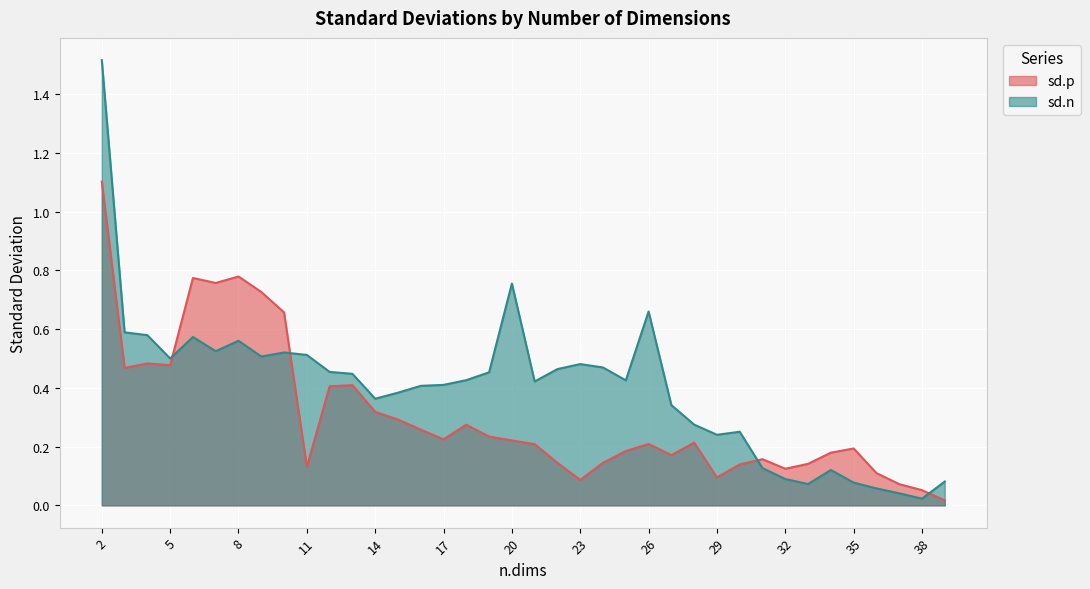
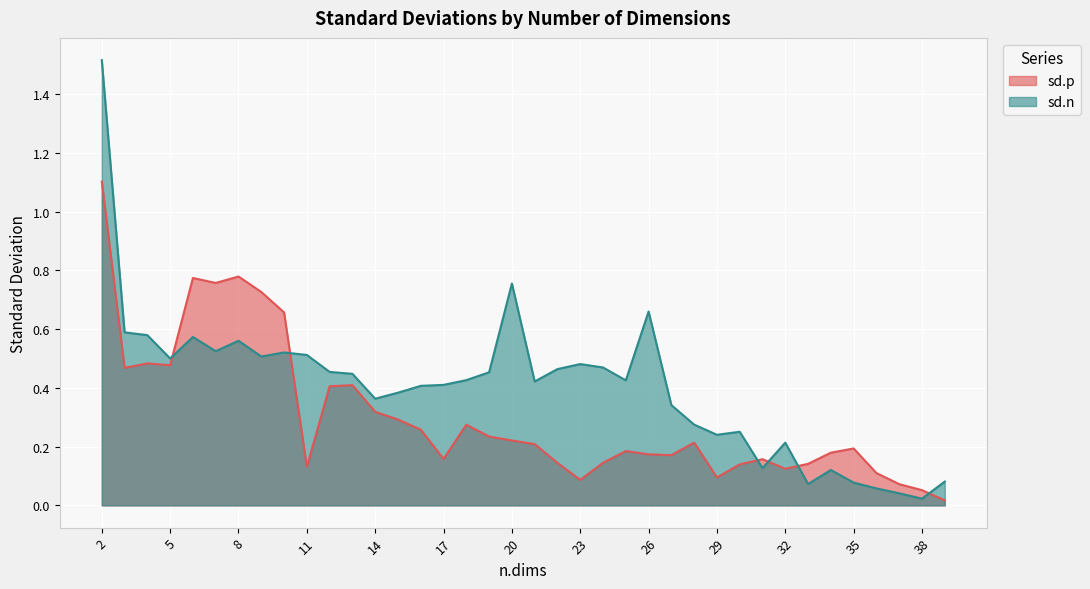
  {
    "sd.p": {
      "2": 1.10,
      "5": 0.48,
      "8": 0.78,
      "11": 0.13,
      "14": 0.32,
-     "17": 0.22,
+     "17": 0.16,
      "20": 0.22,
      "23": 0.09,
-     "26": 0.21,
+     "26": 0.17,
      "29": 0.10,
      "32": 0.12,
      "35": 0.19,
      "38": 0.05
    },
    "sd.n": {
      "2": 1.52,
      "5": 0.50,
      "8": 0.56,
      "11": 0.51,
      "14": 0.36,
      "17": 0.41,
      "20": 0.76,
      "23": 0.48,
      "26": 0.66,
      "29": 0.24,
-     "32": 0.09,
+     "32": 0.21,
      "35": 0.08,
      "38": 0.02
    }
  }
